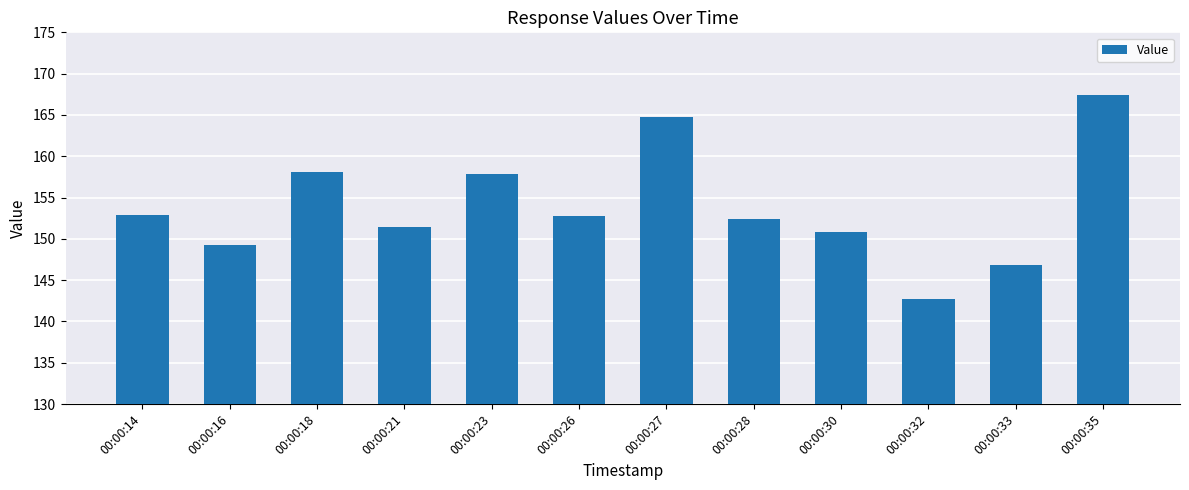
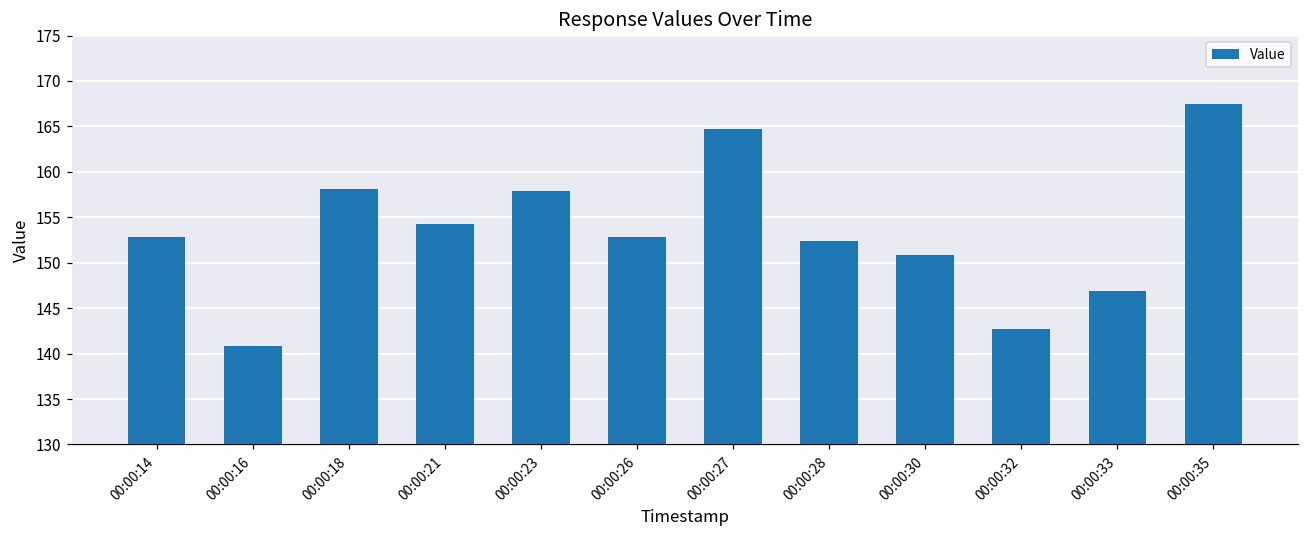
  {
    "00:00:14": 153,
-   "00:00:16": 149,
+   "00:00:16": 141,
    "00:00:18": 158,
-   "00:00:21": 151,
+   "00:00:21": 154,
    "00:00:23": 158,
    "00:00:26": 153,
    "00:00:27": 165,
    "00:00:28": 152,
    "00:00:30": 151,
    "00:00:32": 143,
    "00:00:33": 147,
    "00:00:35": 167
  }
